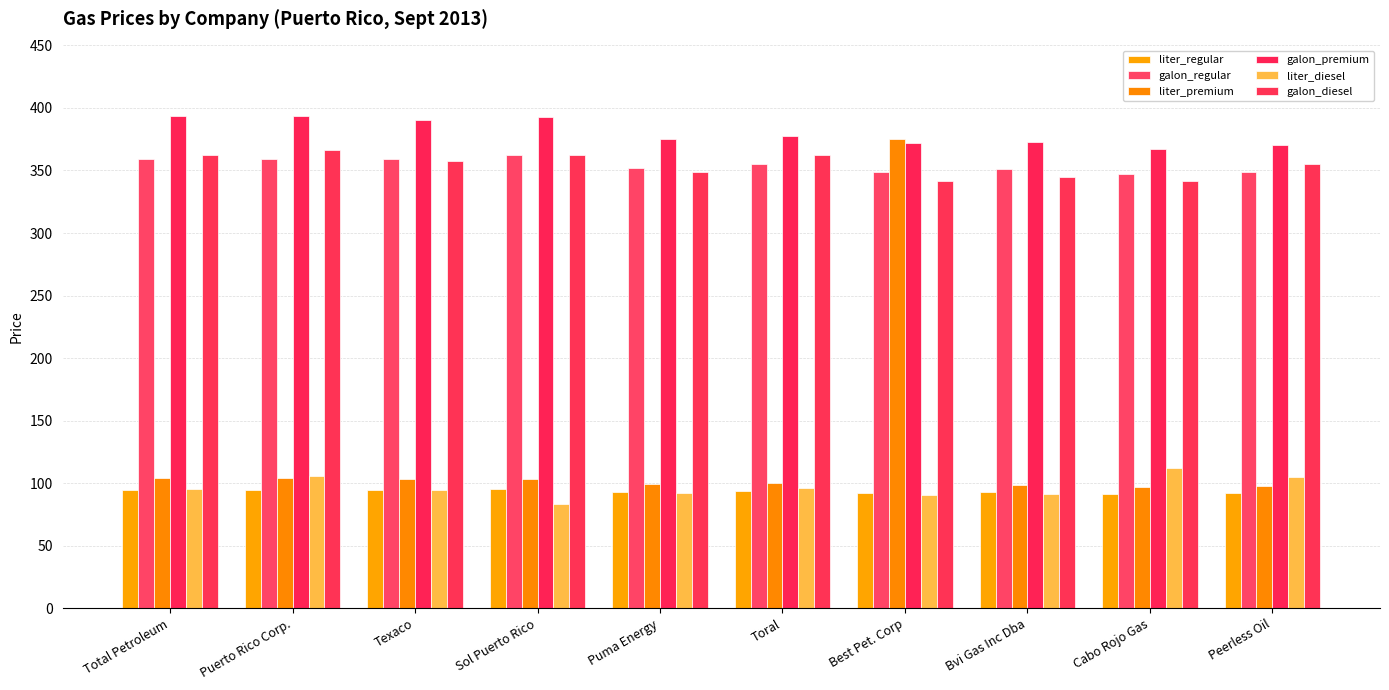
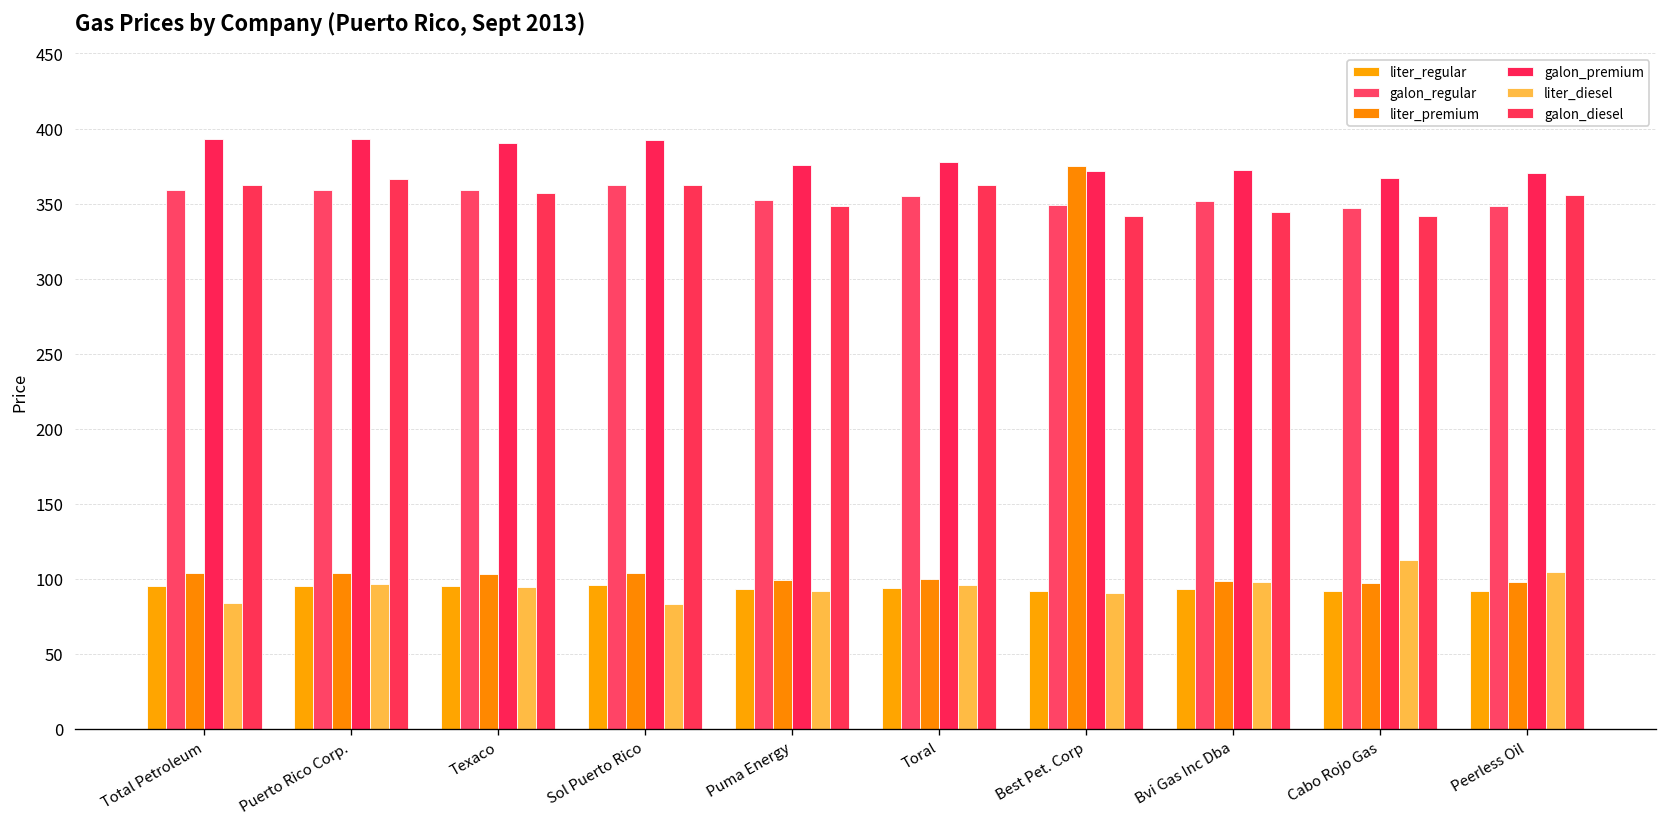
  {
    "liter_diesel": {
-     "Total Petroleum": 96,
-     "Puerto Rico Corp.": 106,
+     "Total Petroleum": 84,
+     "Puerto Rico Corp.": 97,
      "Texaco": 94,
      "Sol Puerto Rico": 83,
      "Puma Energy": 92,
      "Toral": 96,
      "Best Pet. Corp": 90,
-     "Bvi Gas Inc Dba": 91,
+     "Bvi Gas Inc Dba": 98,
      "Cabo Rojo Gas": 112,
      "Peerless Oil": 105
    }
  }
